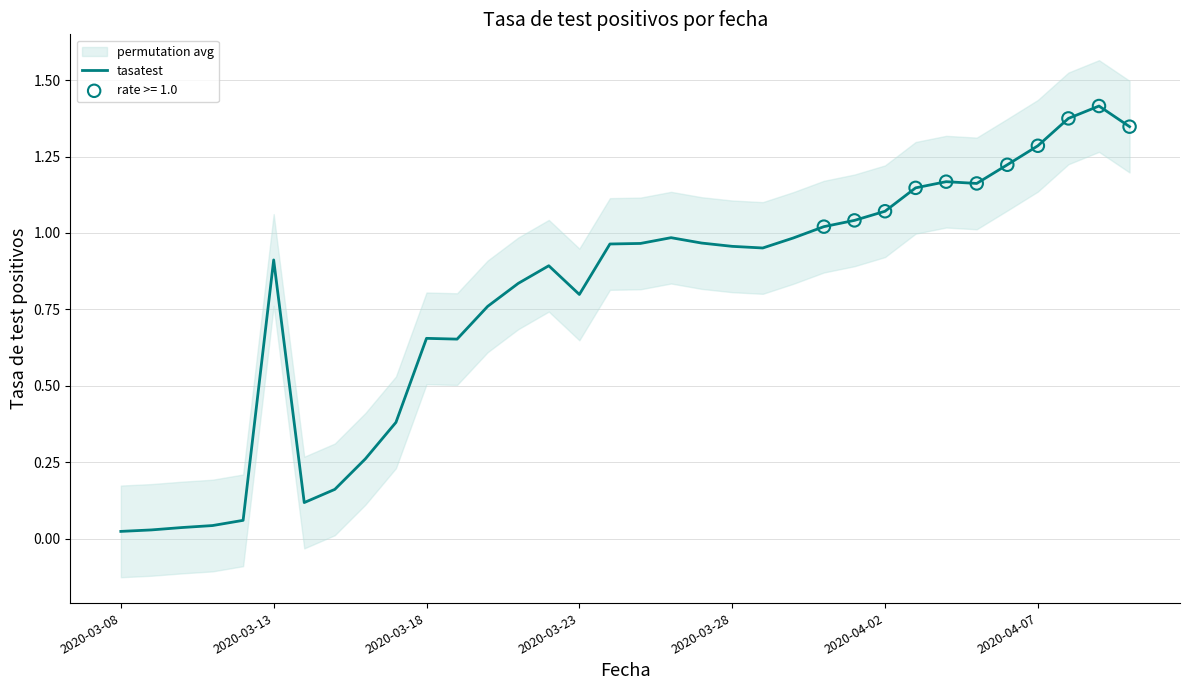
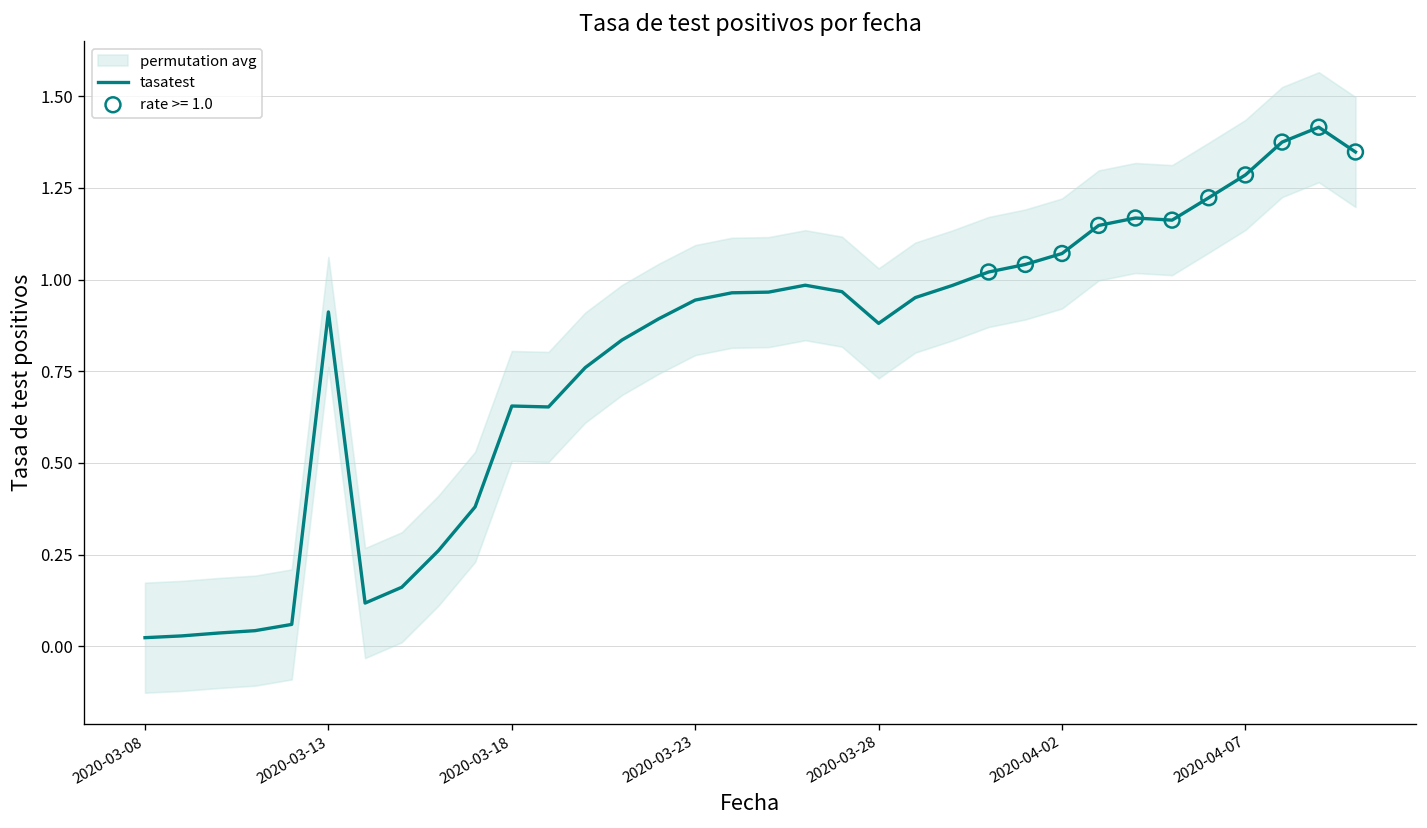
  {
    "tasatest": {
      "2020-03-08": 0.02,
      "2020-03-13": 0.91,
      "2020-03-18": 0.66,
-     "2020-03-23": 0.80,
-     "2020-03-28": 0.96
+     "2020-03-23": 0.94,
+     "2020-03-28": 0.88
    }
  }
